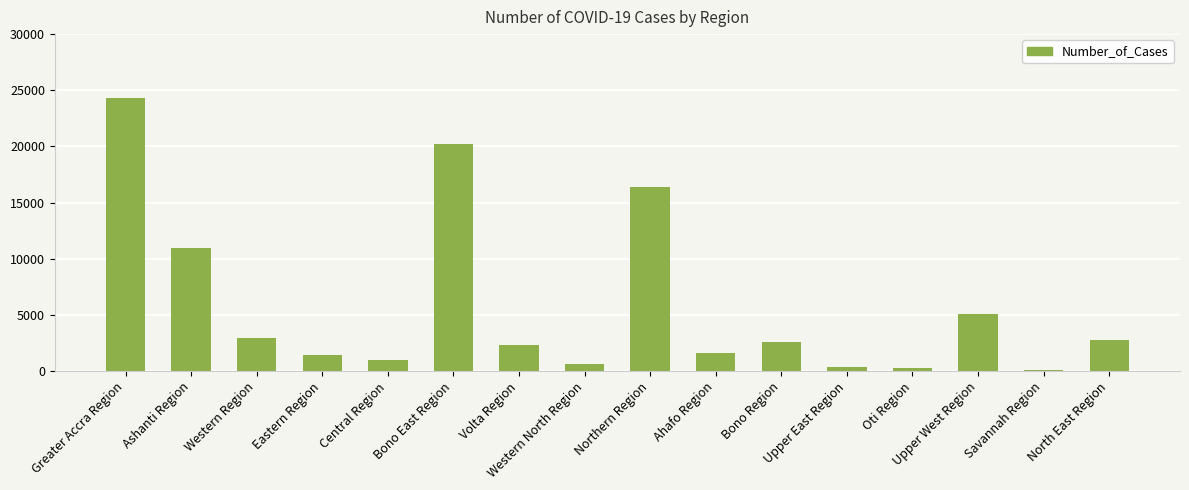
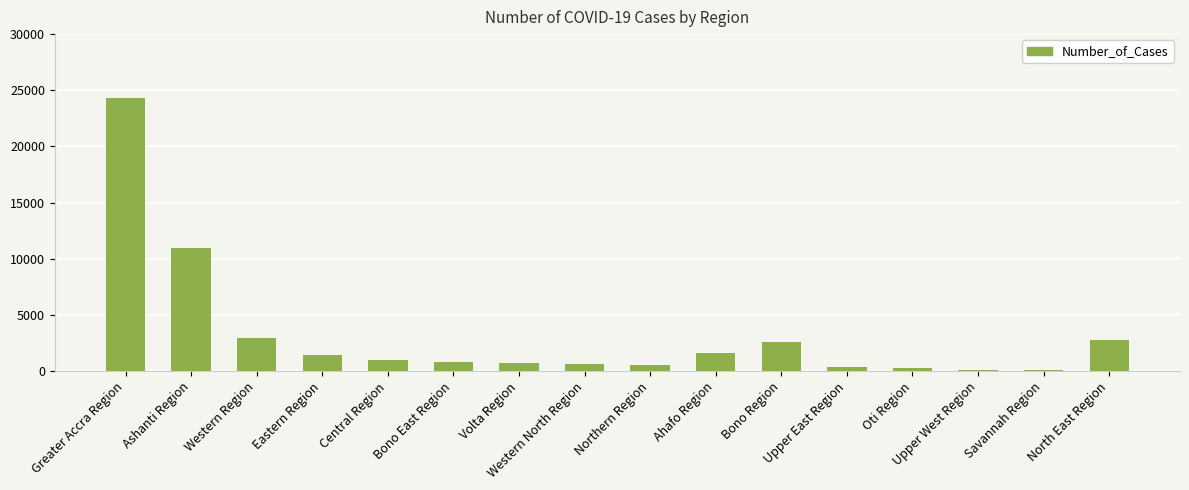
  {
    "Greater Accra Region": 24300,
    "Ashanti Region": 11000,
    "Western Region": 3000,
    "Eastern Region": 1400,
    "Central Region": 1000,
-   "Bono East Region": 20200,
-   "Volta Region": 2300,
+   "Bono East Region": 800,
+   "Volta Region": 700,
    "Western North Region": 600,
-   "Northern Region": 16400,
+   "Northern Region": 500,
    "Ahafo Region": 1600,
    "Bono Region": 2600,
    "Upper East Region": 300,
    "Oti Region": 200,
-   "Upper West Region": 5100,
+   "Upper West Region": 100,
    "North East Region": 2800
  }
